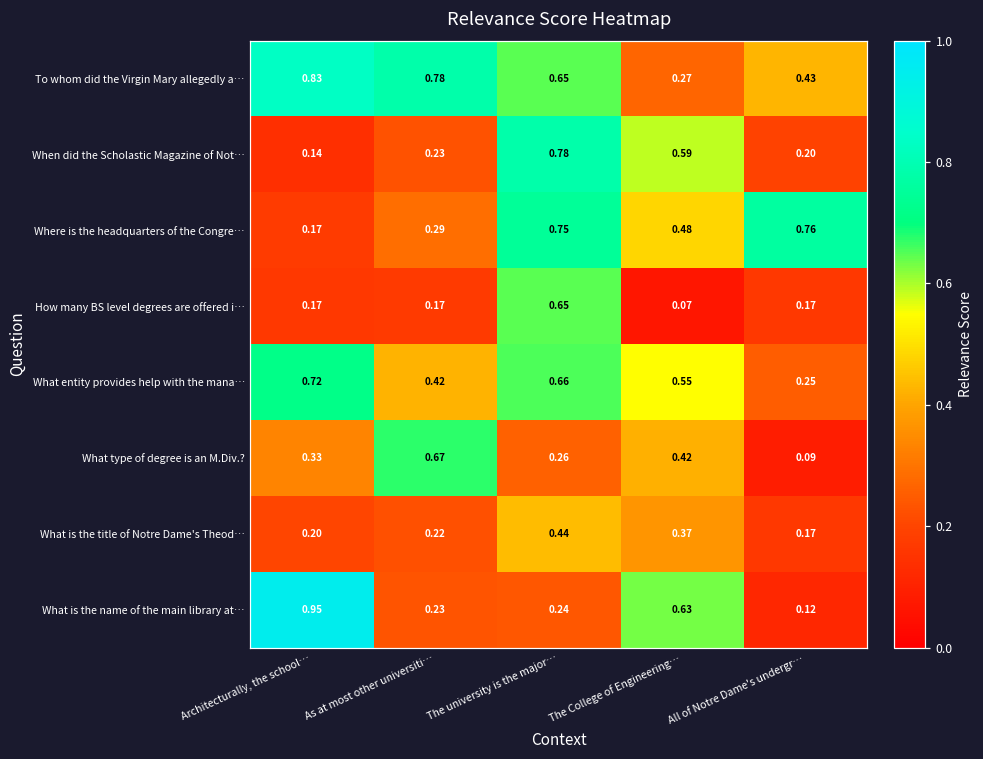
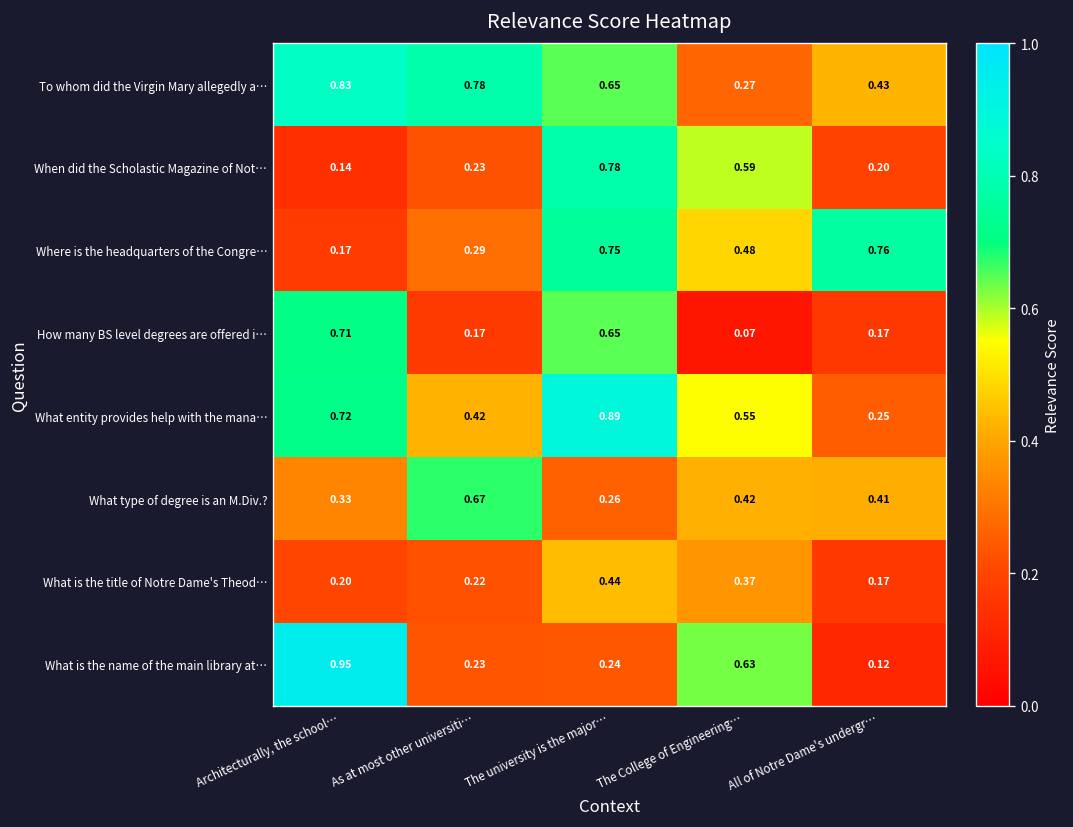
  {
    "To whom did the Virgin Mary allegedly a…": {
      "Architecturally, the school…": 0.83,
      "As at most other universiti…": 0.78,
      "The university is the major…": 0.65,
      "The College of Engineering…": 0.27,
      "All of Notre Dame's undergr…": 0.43
    },
    "When did the Scholastic Magazine of Not…": {
      "Architecturally, the school…": 0.14,
      "As at most other universiti…": 0.23,
      "The university is the major…": 0.78,
      "The College of Engineering…": 0.59,
      "All of Notre Dame's undergr…": 0.20
    },
    "Where is the headquarters of the Congre…": {
      "Architecturally, the school…": 0.17,
      "As at most other universiti…": 0.29,
      "The university is the major…": 0.75,
      "The College of Engineering…": 0.48,
      "All of Notre Dame's undergr…": 0.76
    },
    "How many BS level degrees are offered i…": {
-     "Architecturally, the school…": 0.17,
+     "Architecturally, the school…": 0.71,
      "As at most other universiti…": 0.17,
      "The university is the major…": 0.65,
      "The College of Engineering…": 0.07,
      "All of Notre Dame's undergr…": 0.17
    },
    "What entity provides help with the mana…": {
      "Architecturally, the school…": 0.72,
      "As at most other universiti…": 0.42,
-     "The university is the major…": 0.66,
+     "The university is the major…": 0.89,
      "The College of Engineering…": 0.55,
      "All of Notre Dame's undergr…": 0.25
    },
    "What type of degree is an M.Div.?": {
      "Architecturally, the school…": 0.33,
      "As at most other universiti…": 0.67,
      "The university is the major…": 0.26,
      "The College of Engineering…": 0.42,
-     "All of Notre Dame's undergr…": 0.09
+     "All of Notre Dame's undergr…": 0.41
    },
    "What is the title of Notre Dame's Theod…": {
      "Architecturally, the school…": 0.20,
      "As at most other universiti…": 0.22,
      "The university is the major…": 0.44,
      "The College of Engineering…": 0.37,
      "All of Notre Dame's undergr…": 0.17
    },
    "What is the name of the main library at…": {
      "Architecturally, the school…": 0.95,
      "As at most other universiti…": 0.23,
      "The university is the major…": 0.24,
      "The College of Engineering…": 0.63,
      "All of Notre Dame's undergr…": 0.12
    }
  }
